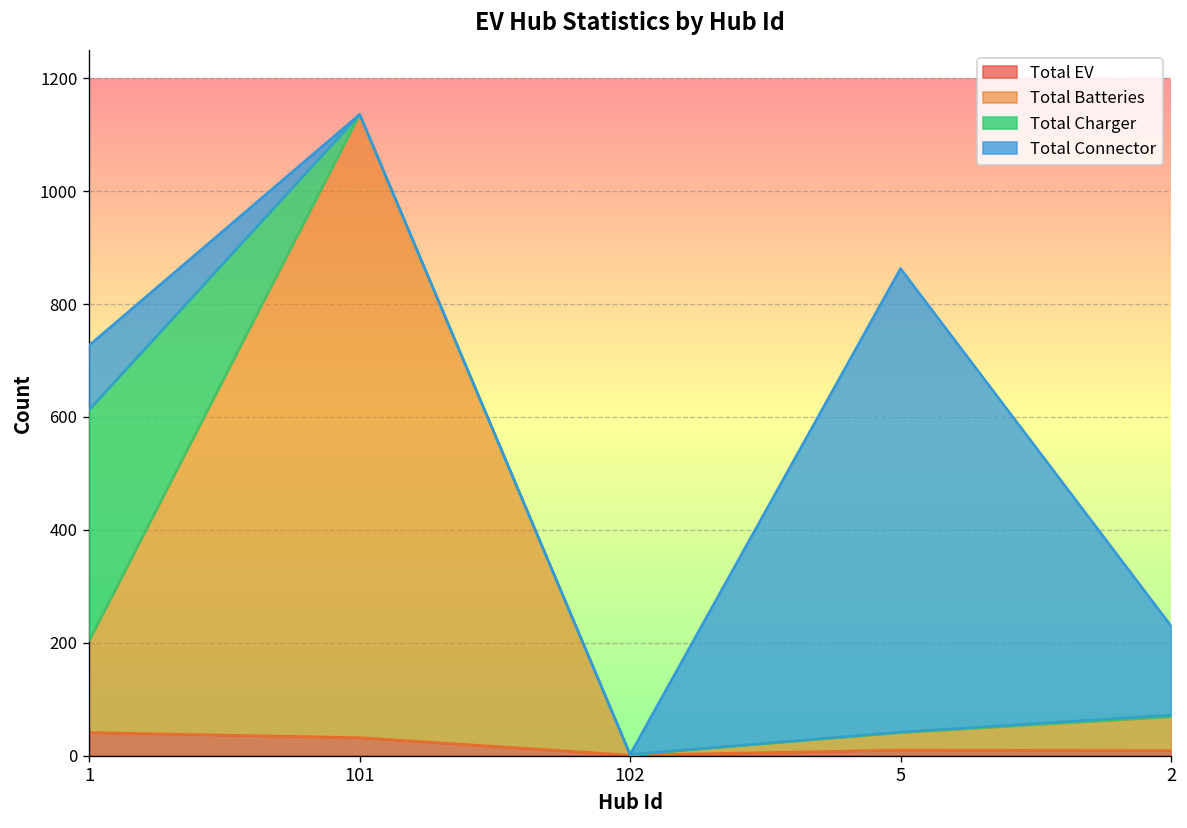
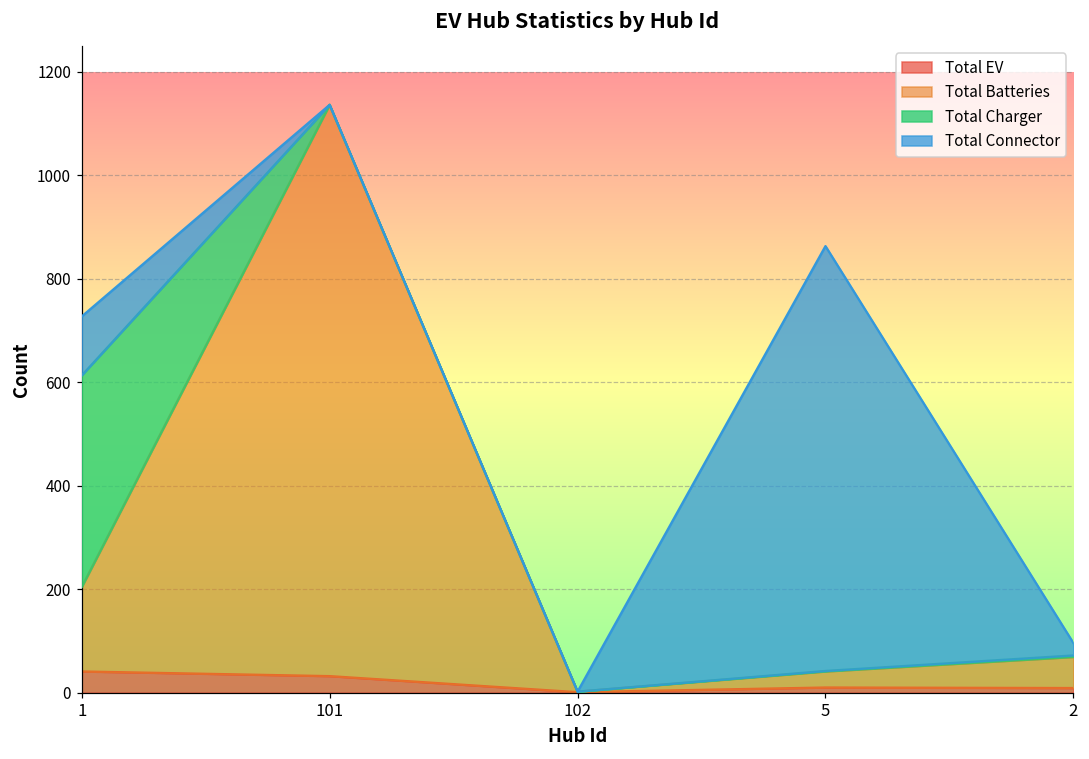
  {
    "Total Charger": {
      "1": 410
    },
    "Total Connector": {
      "1": 110,
      "5": 820,
-     "2": 160
+     "2": 20
    }
  }
